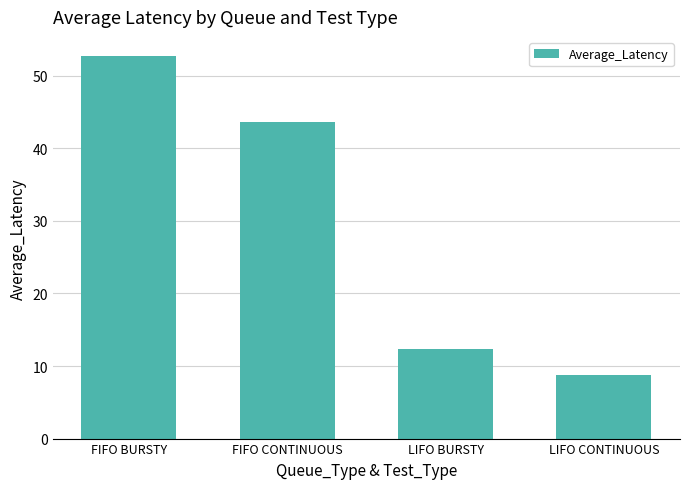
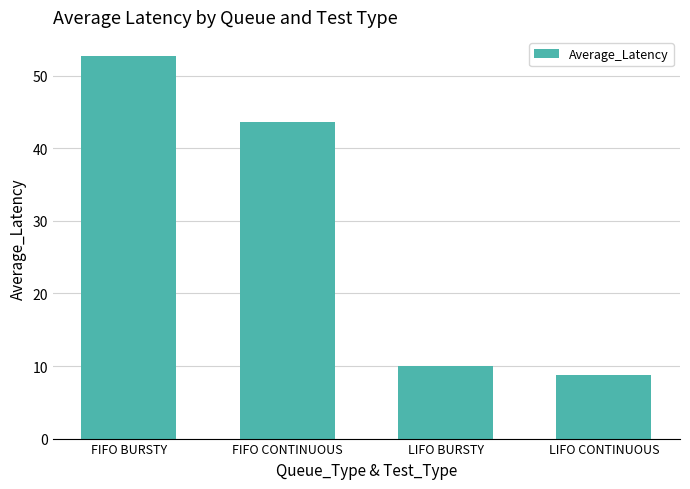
  {
    "FIFO BURSTY": 53,
    "FIFO CONTINUOUS": 44,
-   "LIFO BURSTY": 12,
+   "LIFO BURSTY": 10,
    "LIFO CONTINUOUS": 9
  }
